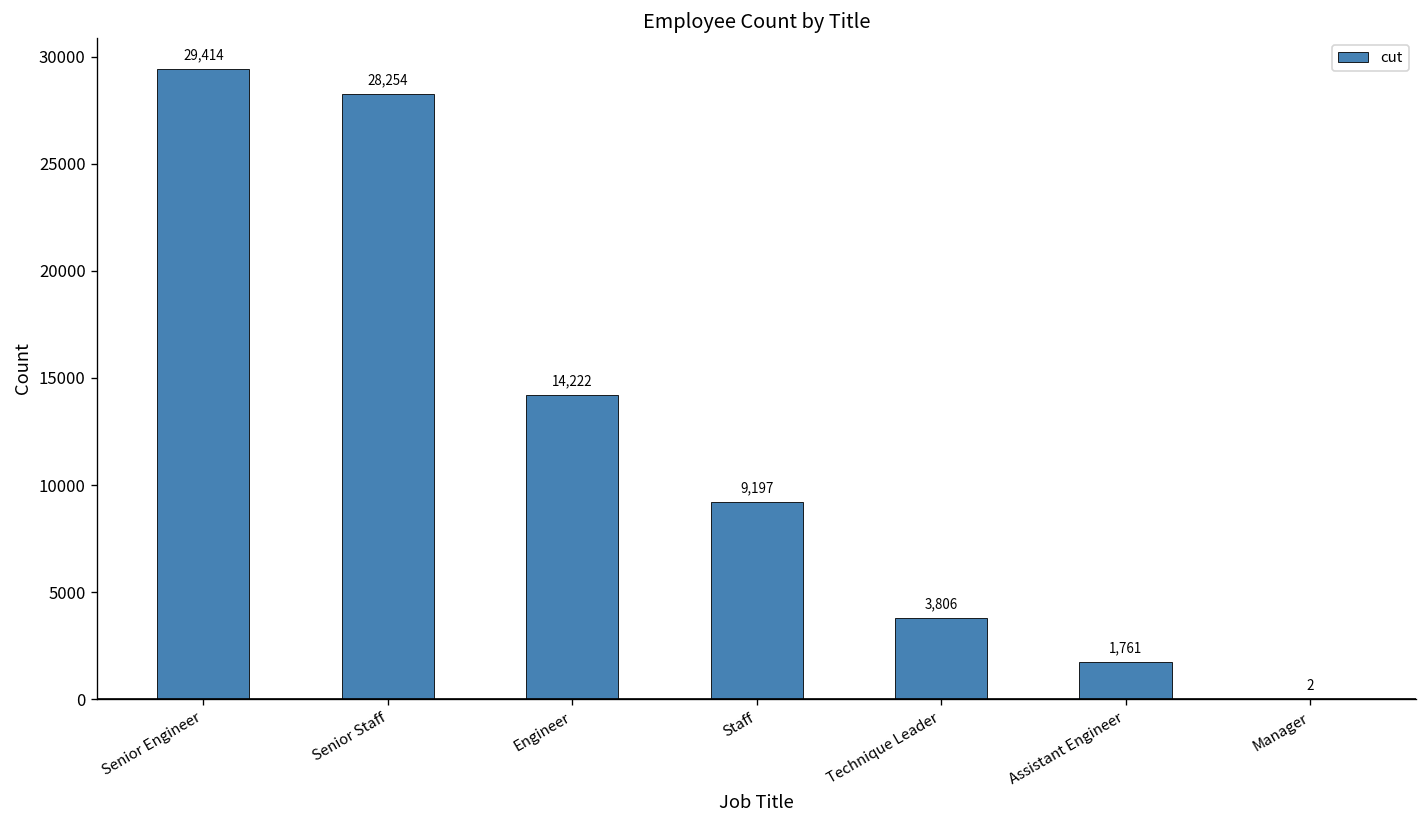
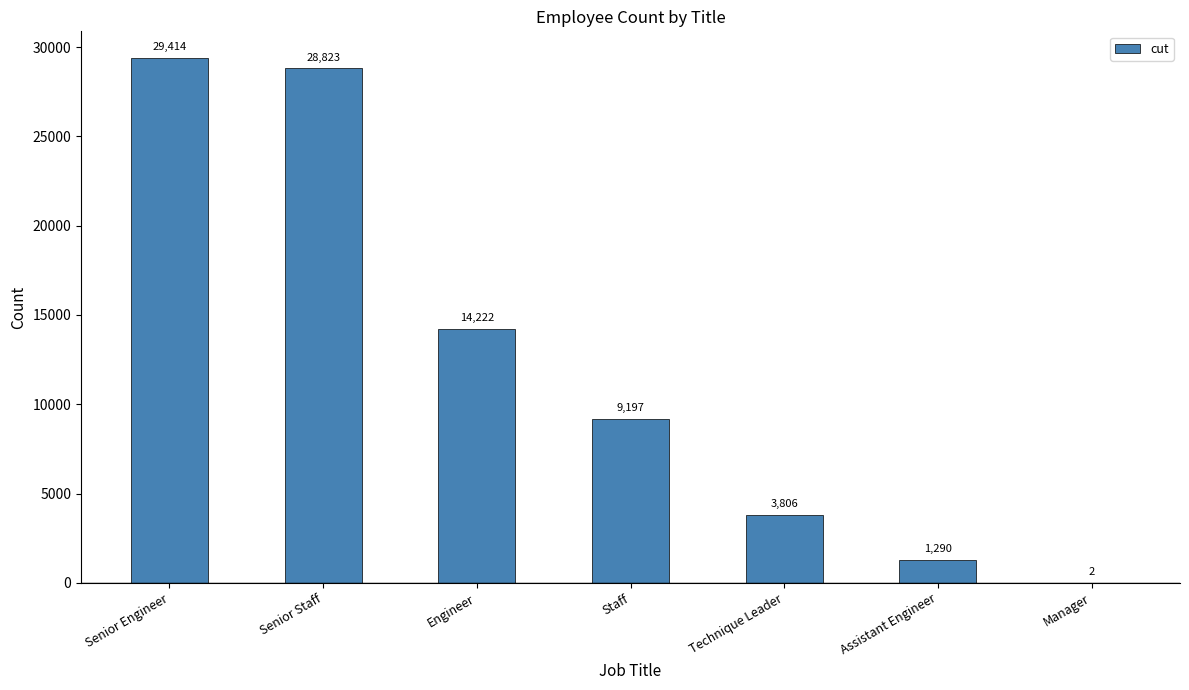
  {
    "Senior Engineer": "29,414",
-   "Senior Staff": "28,254",
+   "Senior Staff": "28,823",
    "Engineer": "14,222",
    "Staff": "9,197",
    "Technique Leader": "3,806",
-   "Assistant Engineer": "1,761",
+   "Assistant Engineer": "1,290",
    "Manager": "2"
  }
